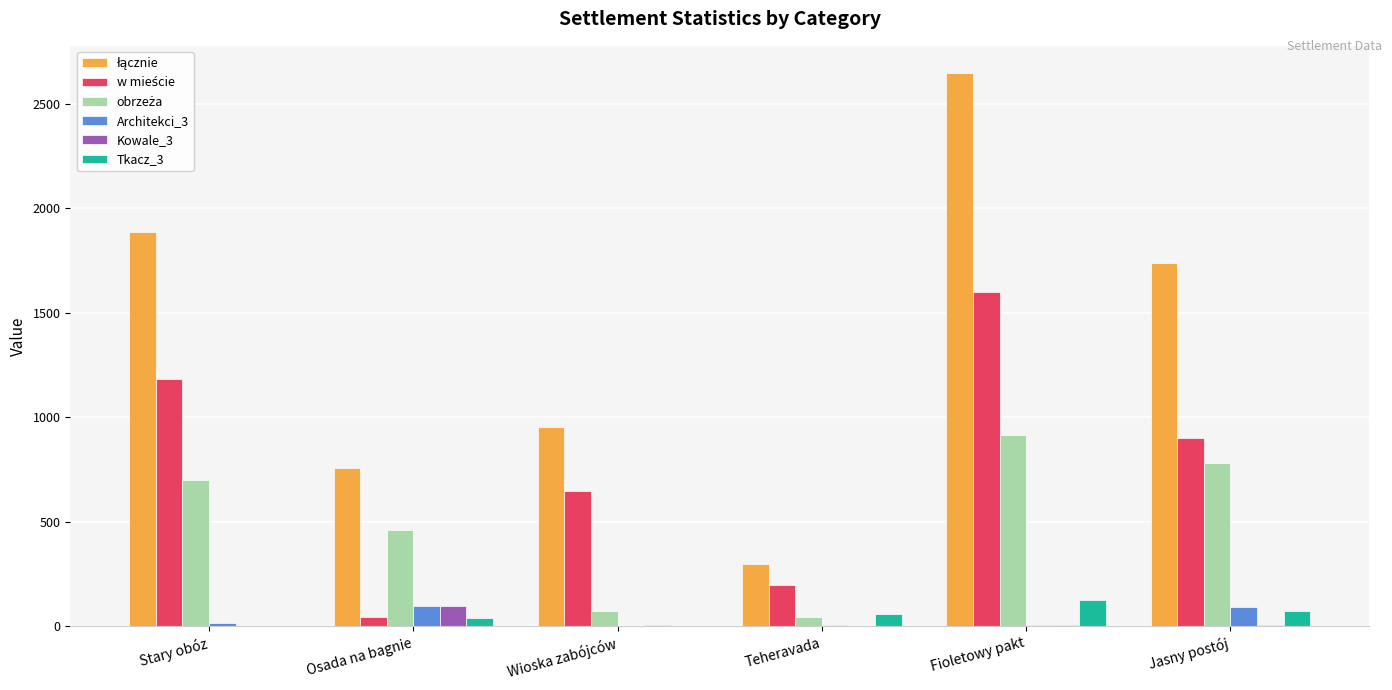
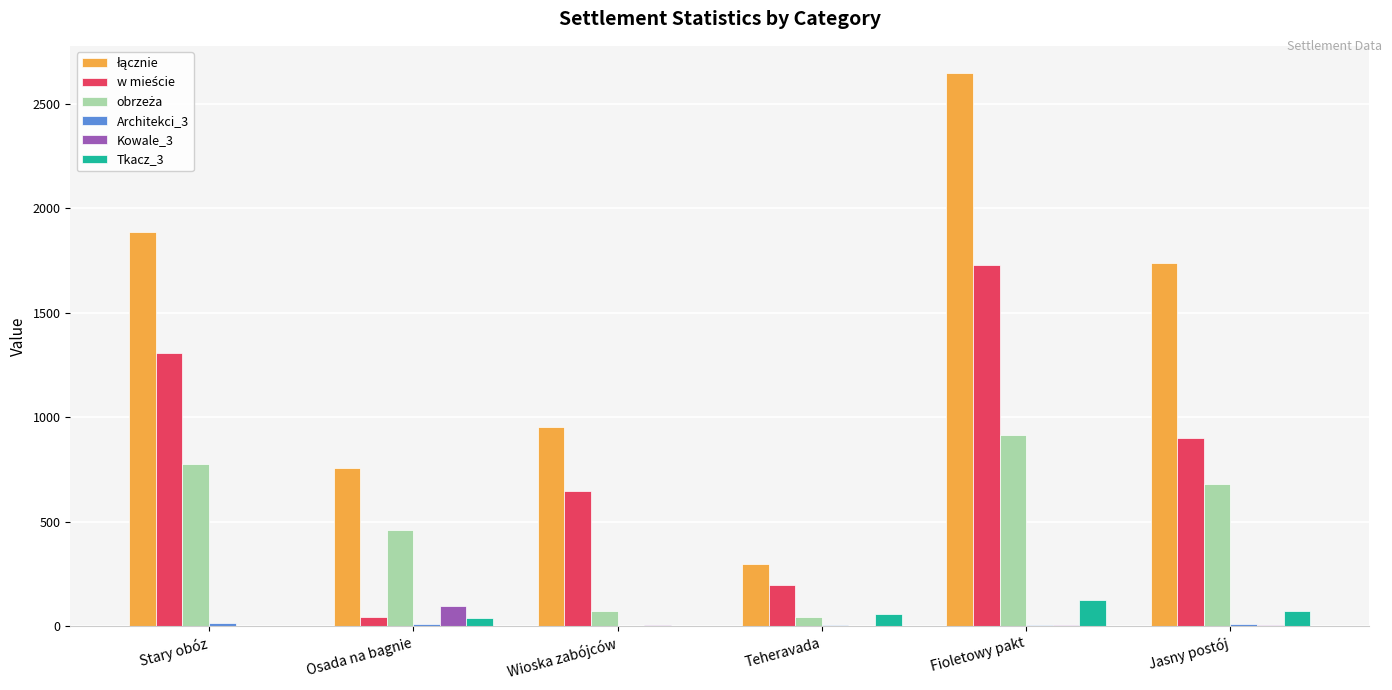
  {
    "łącznie": {
      "Stary obóz": 1890,
      "Osada na bagnie": 760,
      "Wioska zabójców": 950,
      "Teheravada": 300,
      "Fioletowy pakt": 2650,
      "Jasny postój": 1740
    },
    "w mieście": {
-     "Stary obóz": 1190,
+     "Stary obóz": 1310,
      "Osada na bagnie": 50,
      "Wioska zabójców": 650,
      "Teheravada": 200,
-     "Fioletowy pakt": 1600,
+     "Fioletowy pakt": 1730,
      "Jasny postój": 900
    },
    "obrzeża": {
-     "Stary obóz": 700,
+     "Stary obóz": 780,
      "Osada na bagnie": 460,
      "Wioska zabójców": 70,
      "Teheravada": 40,
      "Fioletowy pakt": 920,
-     "Jasny postój": 780
+     "Jasny postój": 680
    },
    "Architekci_3": {
      "Stary obóz": 20,
-     "Osada na bagnie": 100,
+     "Osada na bagnie": 10,
      "Wioska zabójców": 0,
-     "Jasny postój": 90
+     "Jasny postój": 10
    },
    "Kowale_3": {
      "Osada na bagnie": 100
    },
    "Tkacz_3": {
      "Osada na bagnie": 40,
      "Wioska zabójców": 0,
      "Teheravada": 60,
      "Fioletowy pakt": 130,
      "Jasny postój": 70
    }
  }
